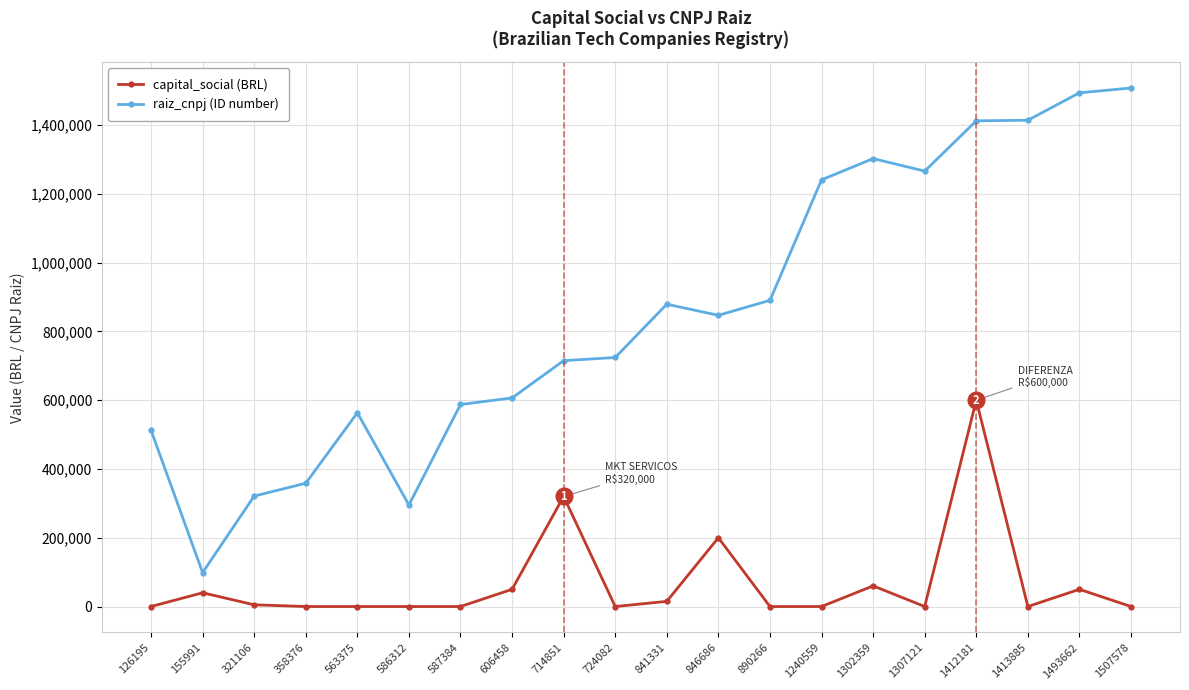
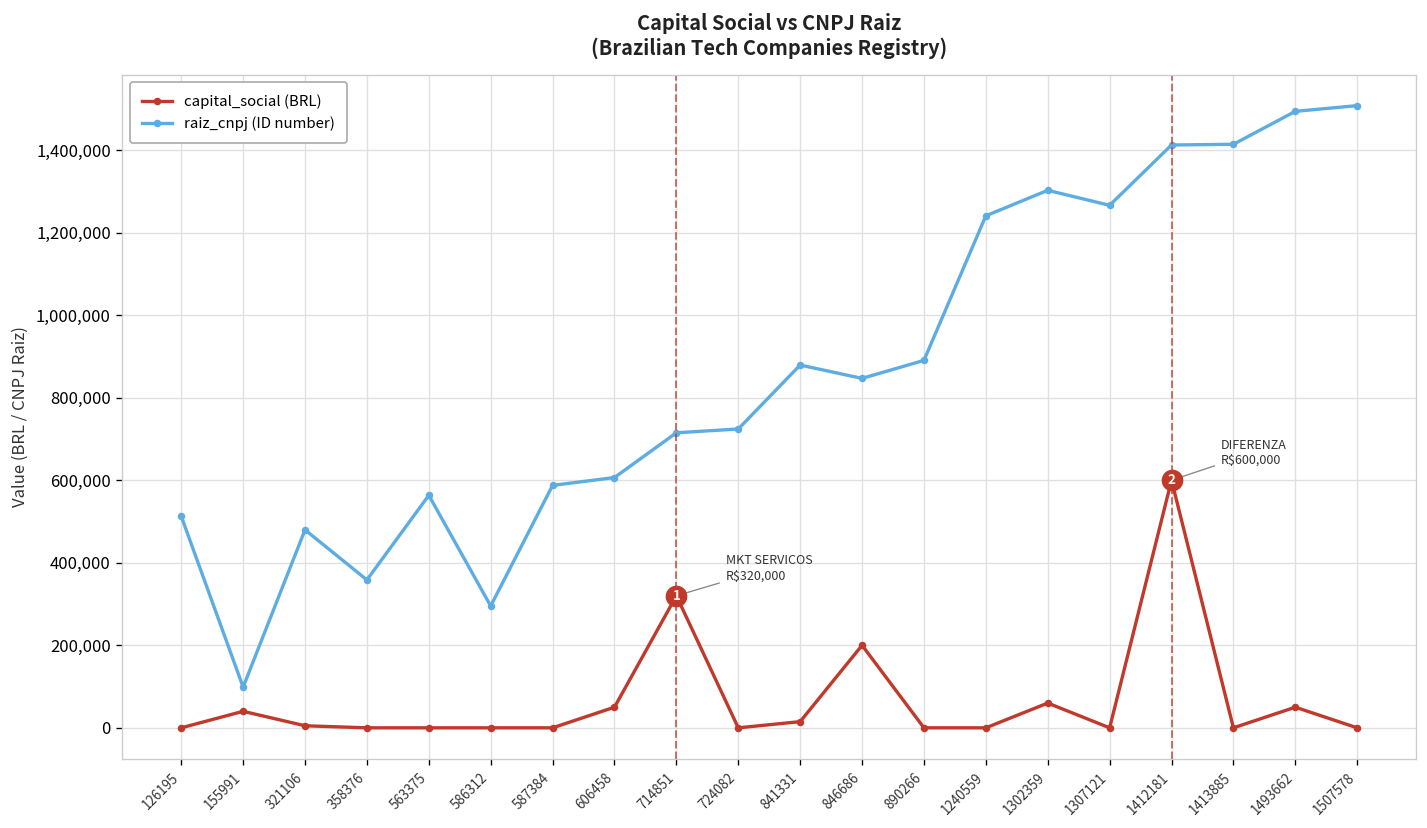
  {
    "raiz_cnpj (ID number)": {
      "126195": "510,000",
      "155991": "100,000",
-     "321106": "320,000",
+     "321106": "480,000",
      "358376": "360,000",
      "563375": "560,000",
      "586312": "300,000",
      "587384": "590,000",
      "606458": "610,000",
      "714851": "710,000",
      "724082": "720,000",
      "841331": "880,000",
      "846686": "850,000",
      "890266": "890,000",
      "1240559": "1,240,000",
      "1302359": "1,300,000",
      "1307121": "1,270,000",
      "1412181": "1,410,000",
      "1413885": "1,410,000",
      "1493662": "1,490,000",
      "1507578": "1,510,000"
    }
  }
